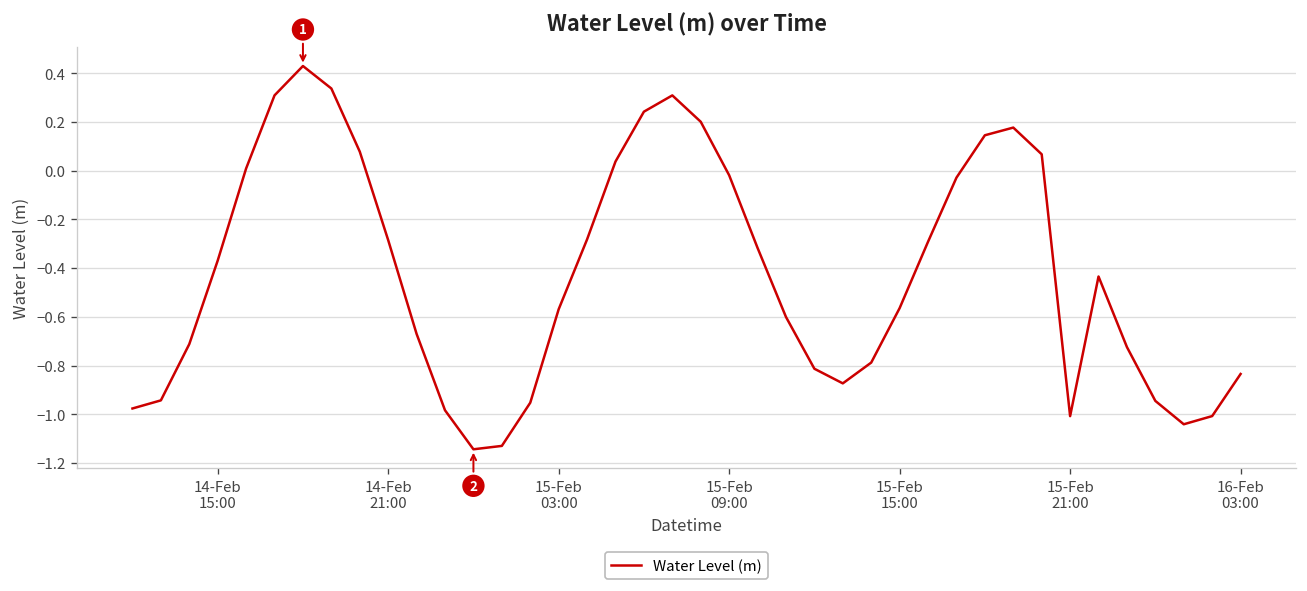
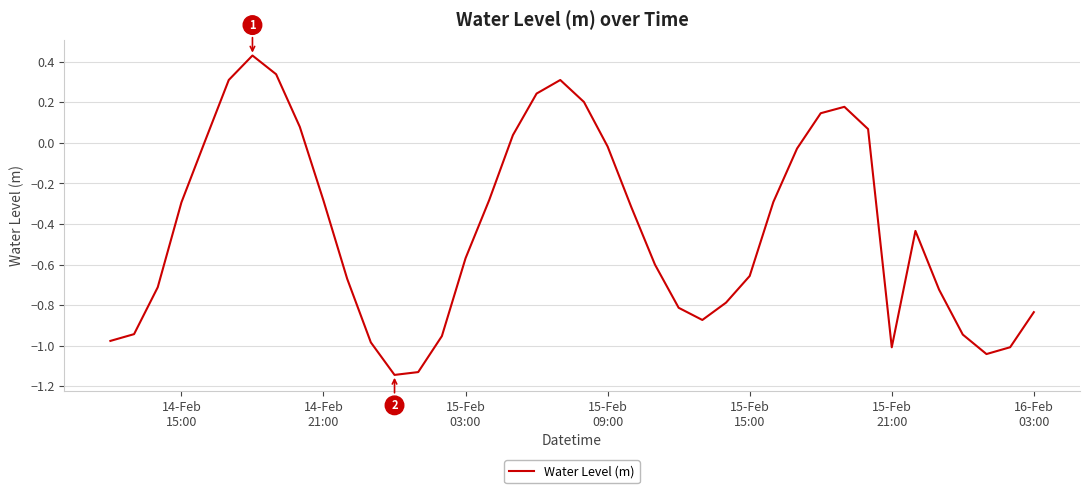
  {
-   "14-Feb 15:00": -0.37,
+   "14-Feb 15:00": -0.29,
    "14-Feb 21:00": -0.29,
    "15-Feb 03:00": -0.57,
    "15-Feb 09:00": -0.02,
-   "15-Feb 15:00": -0.56,
+   "15-Feb 15:00": -0.66,
    "15-Feb 21:00": -1.01,
    "16-Feb 03:00": -0.83
  }
